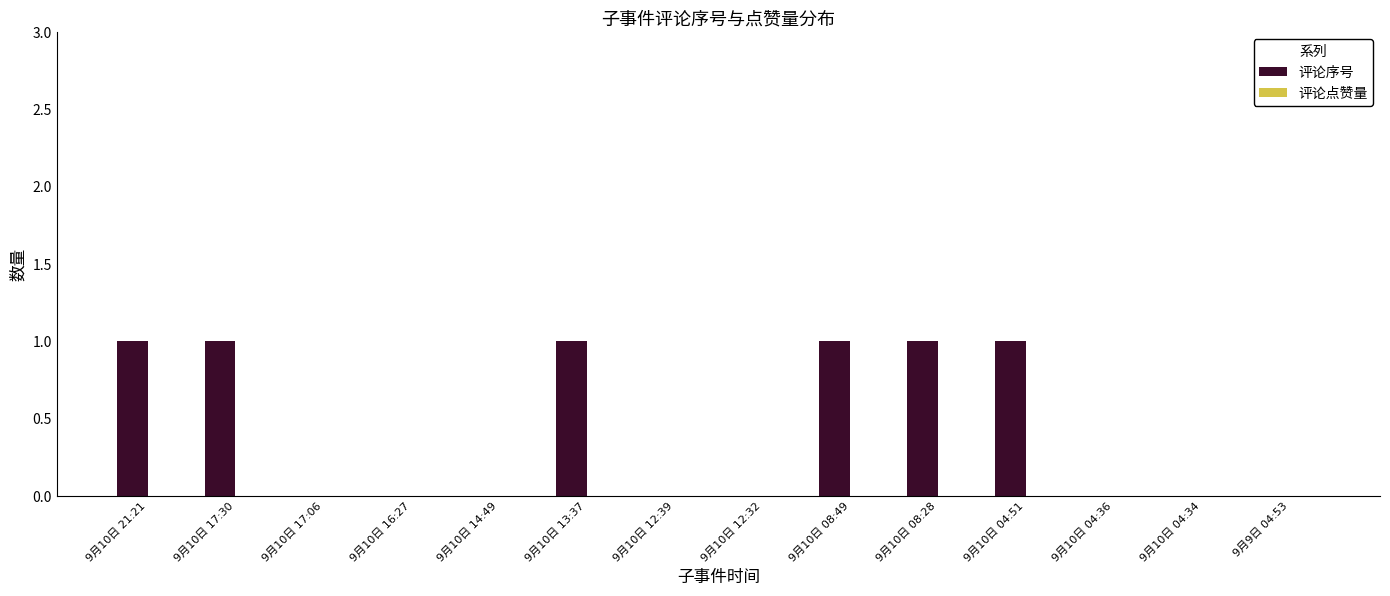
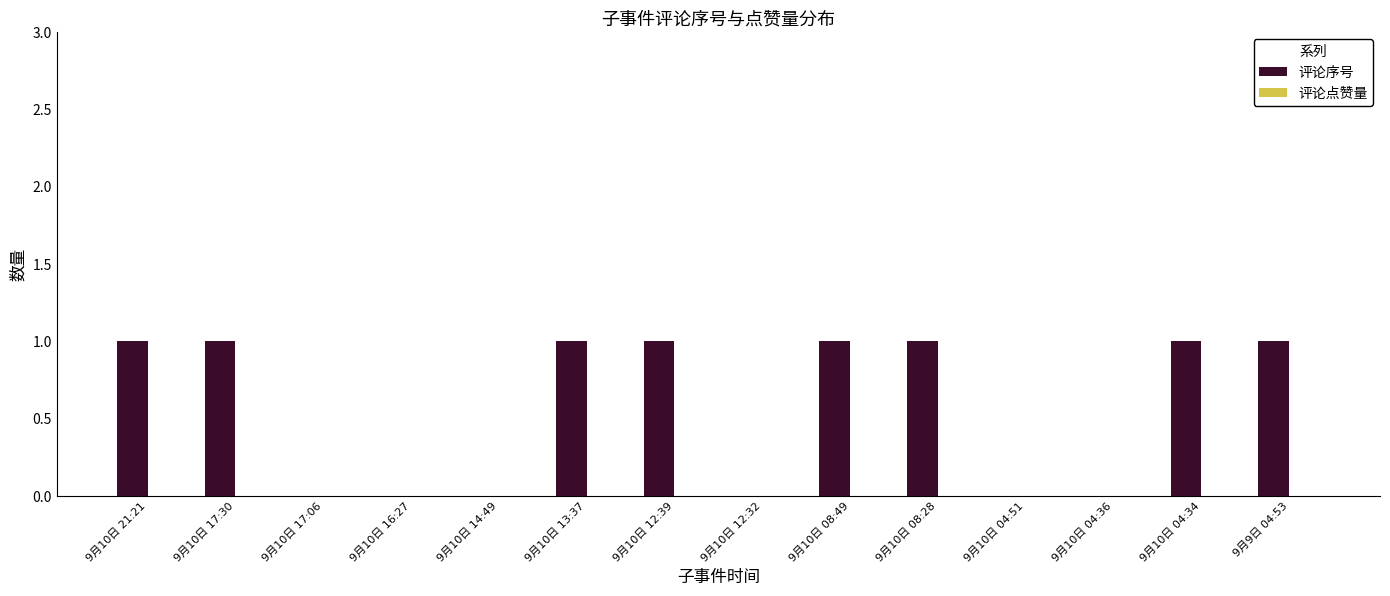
  {
    "评论序号": {
      "9月10日 21:21": 1,
      "9月10日 17:30": 1,
      "9月10日 17:06": 0,
      "9月10日 16:27": 0,
      "9月10日 14:49": 0,
      "9月10日 13:37": 1,
-     "9月10日 12:39": 0,
+     "9月10日 12:39": 1,
      "9月10日 12:32": 0,
      "9月10日 08:49": 1,
      "9月10日 08:28": 1,
-     "9月10日 04:51": 1,
+     "9月10日 04:51": 0,
      "9月10日 04:36": 0,
-     "9月10日 04:34": 0,
-     "9月9日 04:53": 0
+     "9月10日 04:34": 1,
+     "9月9日 04:53": 1
    },
    "评论点赞量": {
      "9月10日 21:21": 0,
      "9月10日 17:30": 0,
      "9月10日 17:06": 0,
      "9月10日 16:27": 0,
      "9月10日 14:49": 0,
      "9月10日 13:37": 0,
      "9月10日 12:39": 0,
      "9月10日 12:32": 0,
      "9月10日 08:49": 0,
      "9月10日 08:28": 0,
      "9月10日 04:51": 0,
      "9月10日 04:36": 0,
      "9月10日 04:34": 0,
      "9月9日 04:53": 0
    }
  }
